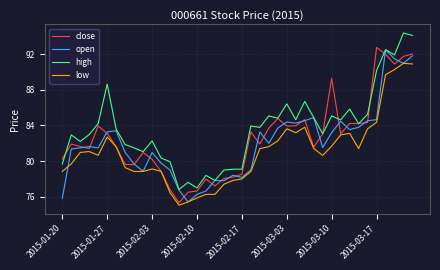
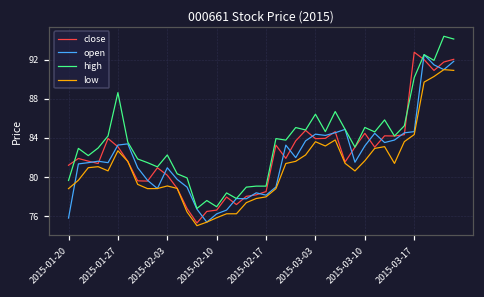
  {
    "close": {
-     "2015-01-20": 80,
+     "2015-01-20": 81,
      "2015-02-03": 80,
      "2015-02-10": 77,
      "2015-02-17": 79,
      "2015-03-03": 84,
-     "2015-03-10": 89,
+     "2015-03-10": 84,
      "2015-03-17": 93
    },
    "open": {
      "2015-01-20": 76,
      "2015-02-03": 81,
      "2015-02-10": 76,
      "2015-03-03": 84,
      "2015-03-10": 83,
      "2015-03-17": 85
    },
    "high": {
      "2015-01-20": 80,
      "2015-01-27": 89,
      "2015-02-03": 82,
      "2015-02-10": 77,
      "2015-02-17": 79,
      "2015-03-03": 86,
      "2015-03-10": 85,
      "2015-03-17": 90
    },
    "low": {
      "2015-01-20": 79,
      "2015-01-27": 83,
      "2015-02-03": 79,
      "2015-02-10": 76,
      "2015-03-03": 84,
      "2015-03-10": 82,
      "2015-03-17": 84
    }
  }
